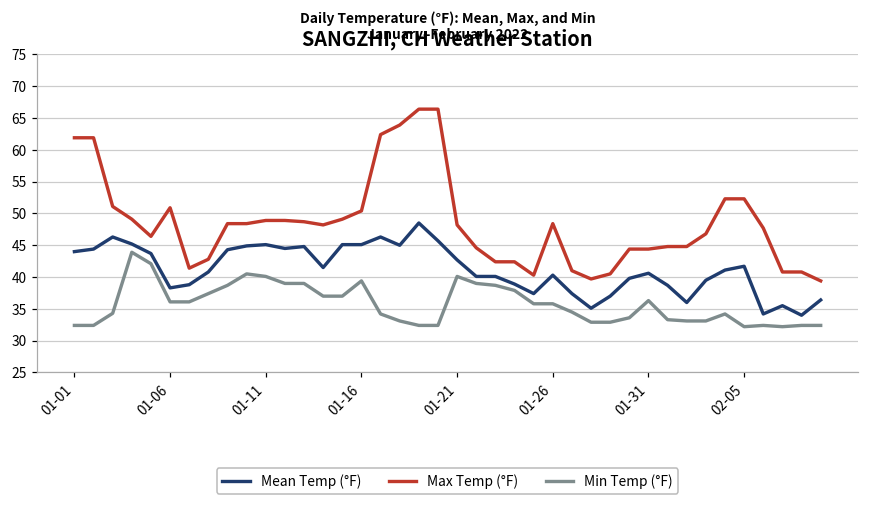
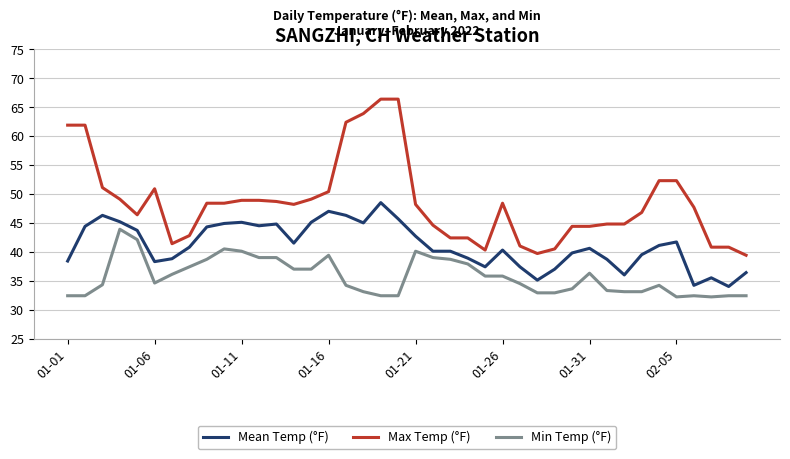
  {
    "Mean Temp (°F)": {
-     "01-01": 44,
+     "01-01": 38,
      "01-06": 38,
      "01-11": 45,
-     "01-16": 45,
+     "01-16": 47,
      "01-21": 43,
      "01-26": 40,
      "01-31": 41,
      "02-05": 42
    },
    "Max Temp (°F)": {
      "01-01": 62,
      "01-06": 51,
      "01-11": 49,
      "01-16": 50,
      "01-21": 48,
      "01-26": 48,
      "01-31": 44,
      "02-05": 52
    },
    "Min Temp (°F)": {
      "01-01": 32,
-     "01-06": 36,
+     "01-06": 35,
      "01-11": 40,
      "01-16": 39,
      "01-21": 40,
      "01-26": 36,
      "01-31": 36,
      "02-05": 32
    }
  }
